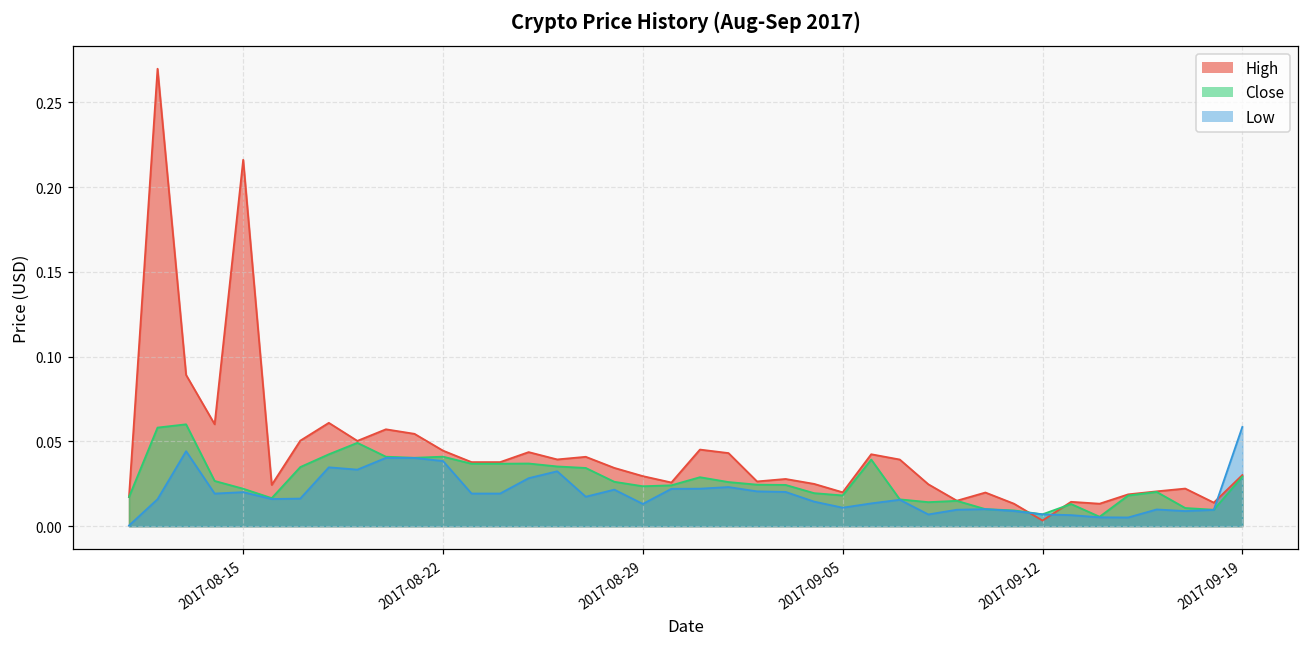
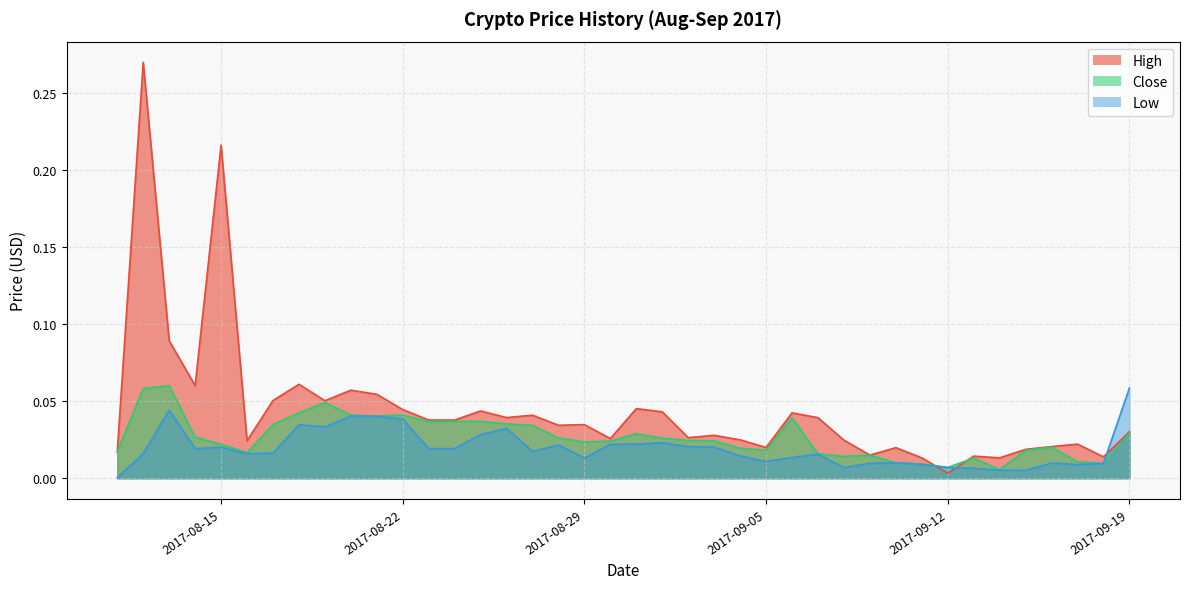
  {
    "High": {
      "2017-08-15": 0.216,
      "2017-08-22": 0.045,
-     "2017-08-29": 0.029,
+     "2017-08-29": 0.035,
      "2017-09-05": 0.020,
      "2017-09-12": 0.003
    },
    "Close": {
      "2017-08-15": 0.022,
      "2017-08-22": 0.041,
      "2017-08-29": 0.024,
      "2017-09-05": 0.018
    },
    "Low": {
      "2017-08-15": 0.020,
      "2017-08-22": 0.038,
      "2017-08-29": 0.013,
      "2017-09-05": 0.011,
      "2017-09-19": 0.059
    }
  }
